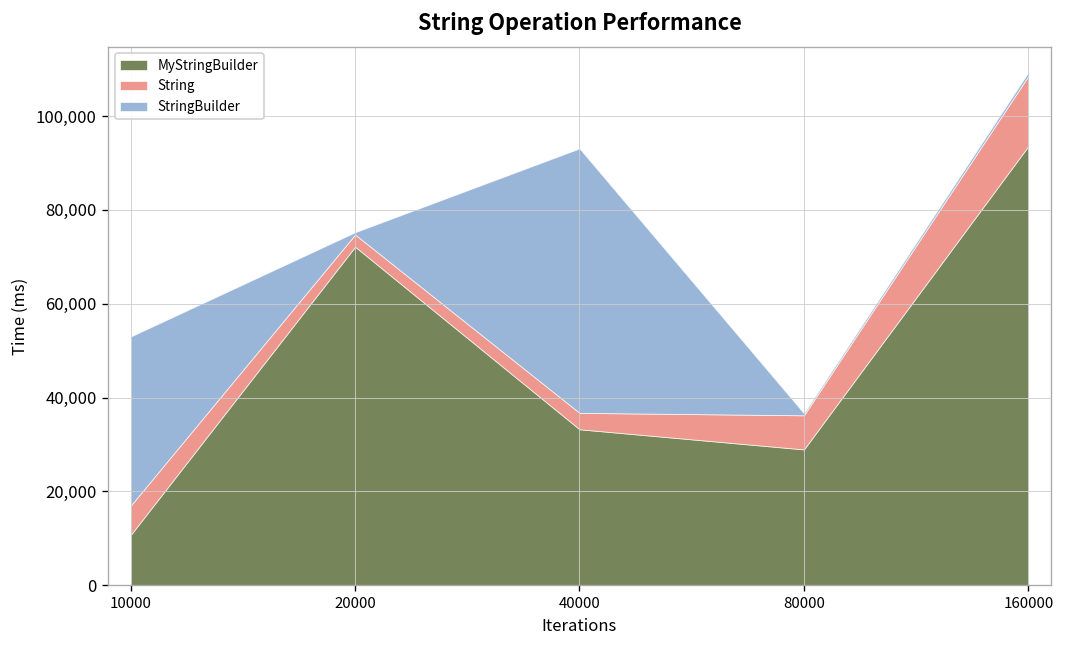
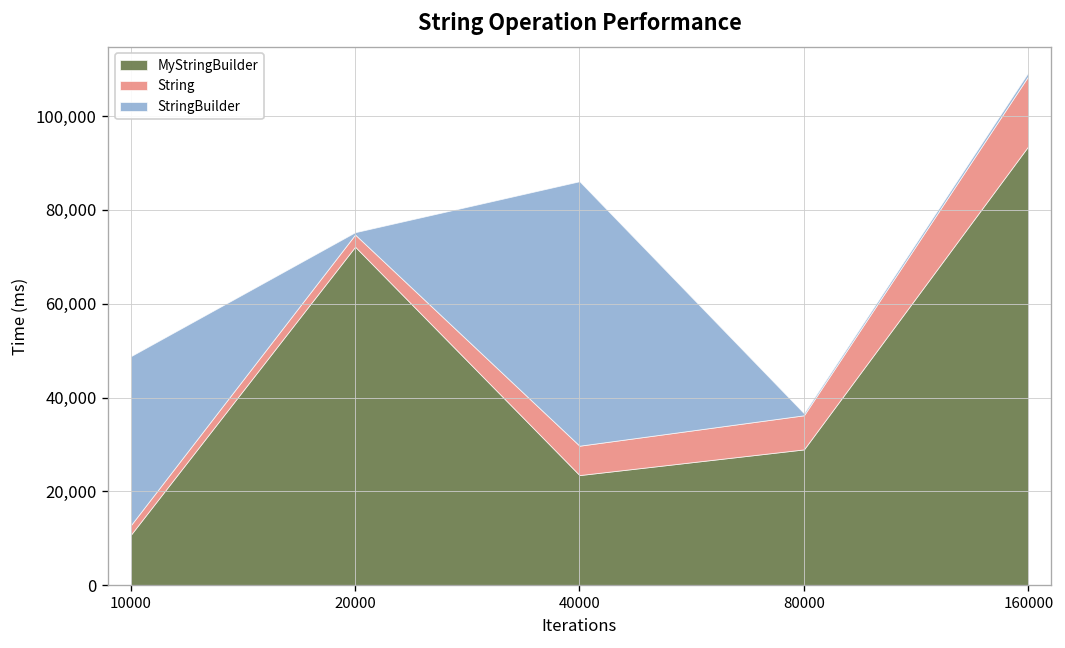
  {
    "MyStringBuilder": {
      "10000": "11,000",
      "20000": "72,000",
-     "40000": "33,000",
+     "40000": "23,000",
      "80000": "29,000",
      "160000": "94,000"
    },
    "String": {
-     "10000": "6,000",
-     "40000": "3,000",
+     "10000": "2,000",
+     "40000": "6,000",
      "160000": "15,000"
    },
    "StringBuilder": {
      "10000": "36,000",
      "40000": "56,000",
      "160000": "1,000"
    }
  }
